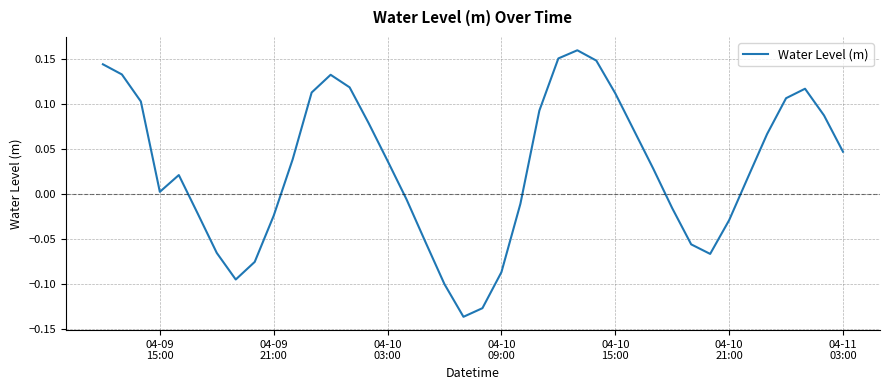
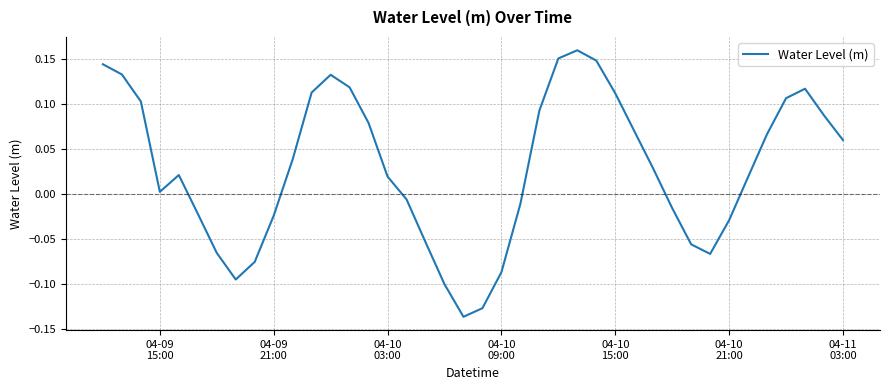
  {
    "04-09 15:00": 0.00,
    "04-09 21:00": -0.02,
-   "04-10 03:00": 0.04,
+   "04-10 03:00": 0.02,
    "04-10 09:00": -0.09,
    "04-10 15:00": 0.11,
    "04-10 21:00": -0.03,
-   "04-11 03:00": 0.05
+   "04-11 03:00": 0.06
  }
